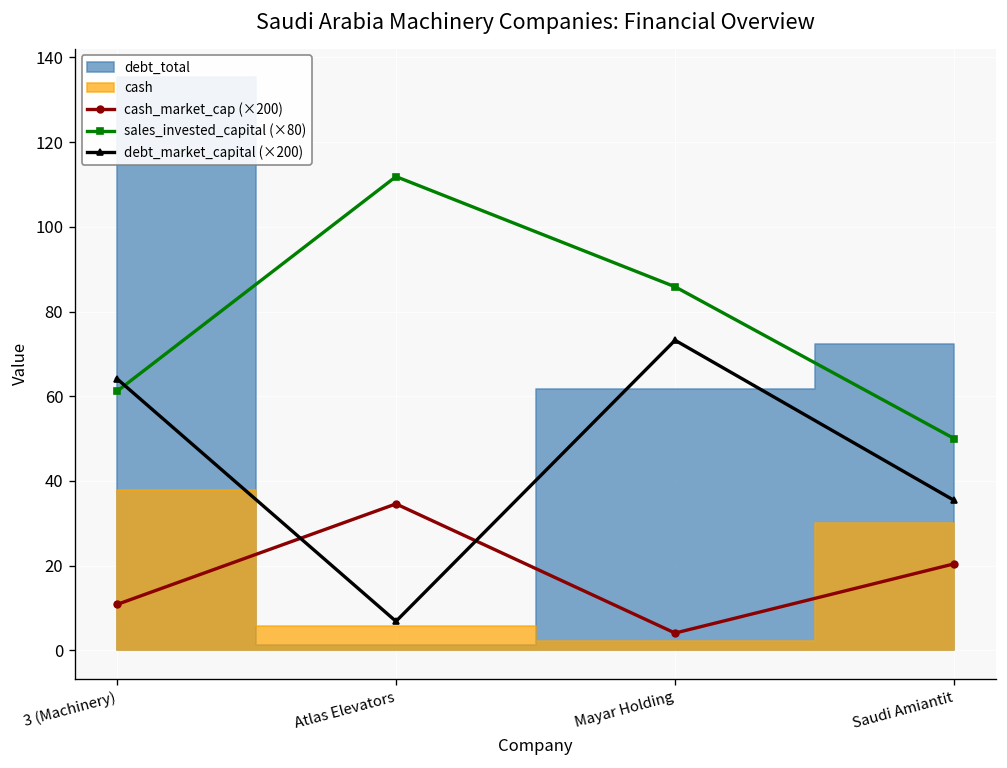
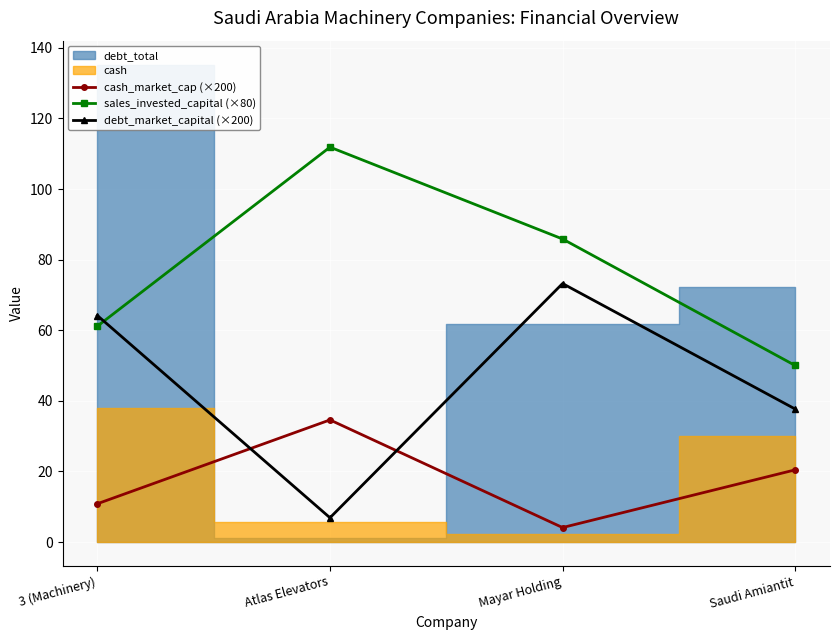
  {
    "cash_market_cap (×200)": {
      "3 (Machinery)": 11,
      "Atlas Elevators": 35,
      "Mayar Holding": 4,
      "Saudi Amiantit": 20
    },
    "sales_invested_capital (×80)": {
      "3 (Machinery)": 61,
      "Atlas Elevators": 112,
      "Mayar Holding": 86,
      "Saudi Amiantit": 50
    },
    "debt_market_capital (×200)": {
      "3 (Machinery)": 64,
      "Atlas Elevators": 7,
      "Mayar Holding": 73,
-     "Saudi Amiantit": 35
+     "Saudi Amiantit": 38
    }
  }
